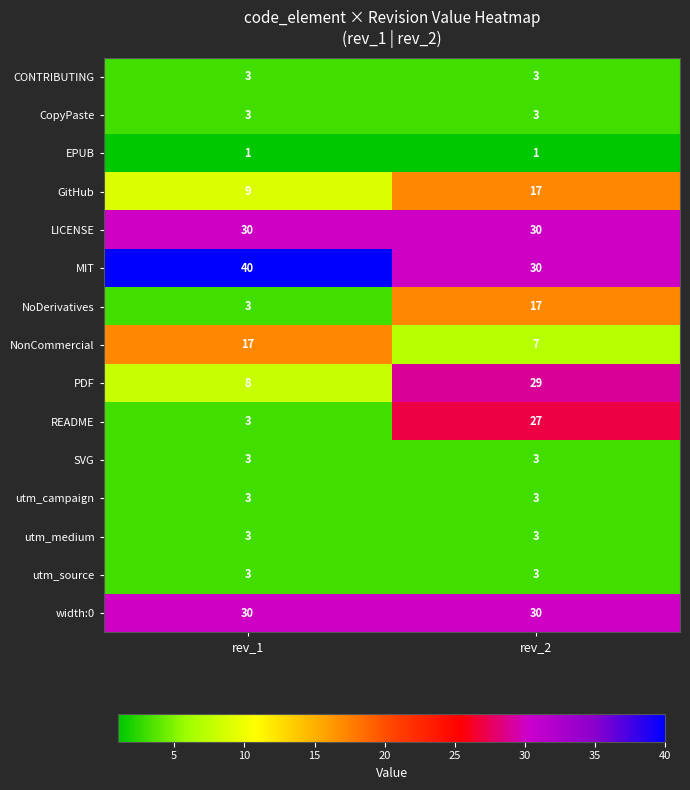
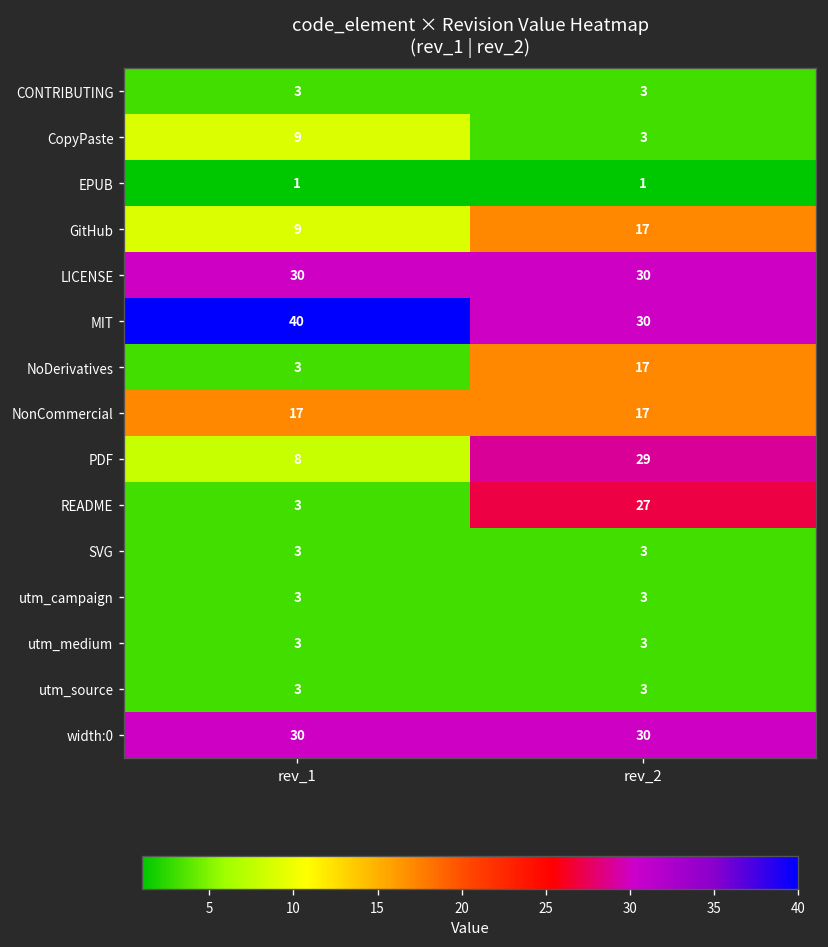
  {
    "CONTRIBUTING": {
      "rev_1": 3,
      "rev_2": 3
    },
    "CopyPaste": {
-     "rev_1": 3,
+     "rev_1": 9,
      "rev_2": 3
    },
    "EPUB": {
      "rev_1": 1,
      "rev_2": 1
    },
    "GitHub": {
      "rev_1": 9,
      "rev_2": 17
    },
    "LICENSE": {
      "rev_1": 30,
      "rev_2": 30
    },
    "MIT": {
      "rev_1": 40,
      "rev_2": 30
    },
    "NoDerivatives": {
      "rev_1": 3,
      "rev_2": 17
    },
    "NonCommercial": {
      "rev_1": 17,
-     "rev_2": 7
+     "rev_2": 17
    },
    "PDF": {
      "rev_1": 8,
      "rev_2": 29
    },
    "README": {
      "rev_1": 3,
      "rev_2": 27
    },
    "SVG": {
      "rev_1": 3,
      "rev_2": 3
    },
    "utm_campaign": {
      "rev_1": 3,
      "rev_2": 3
    },
    "utm_medium": {
      "rev_1": 3,
      "rev_2": 3
    },
    "utm_source": {
      "rev_1": 3,
      "rev_2": 3
    },
    "width:0": {
      "rev_1": 30,
      "rev_2": 30
    }
  }
